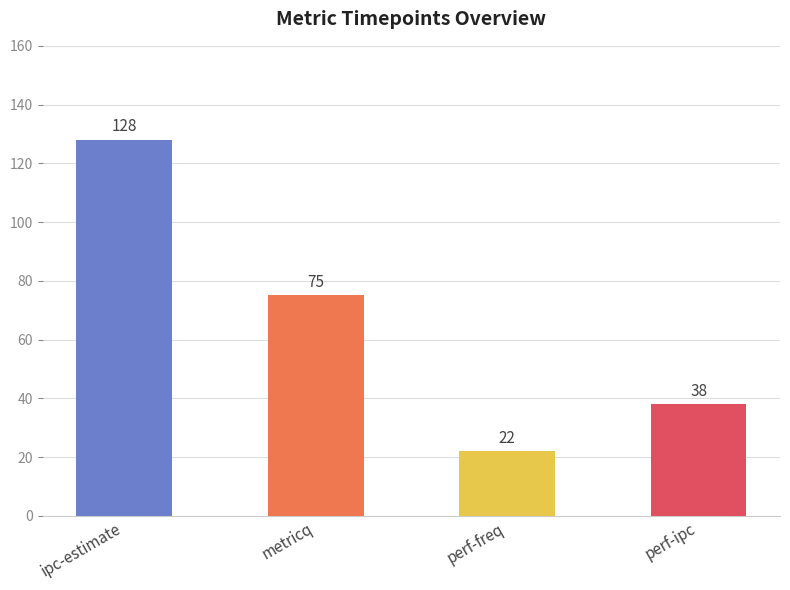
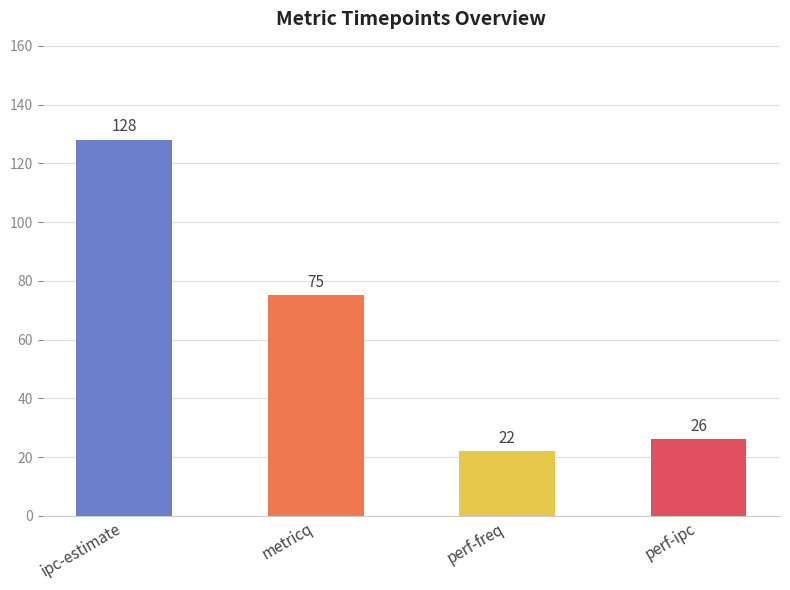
  {
    "ipc-estimate": 128,
    "metricq": 75,
    "perf-freq": 22,
-   "perf-ipc": 38
+   "perf-ipc": 26
  }
